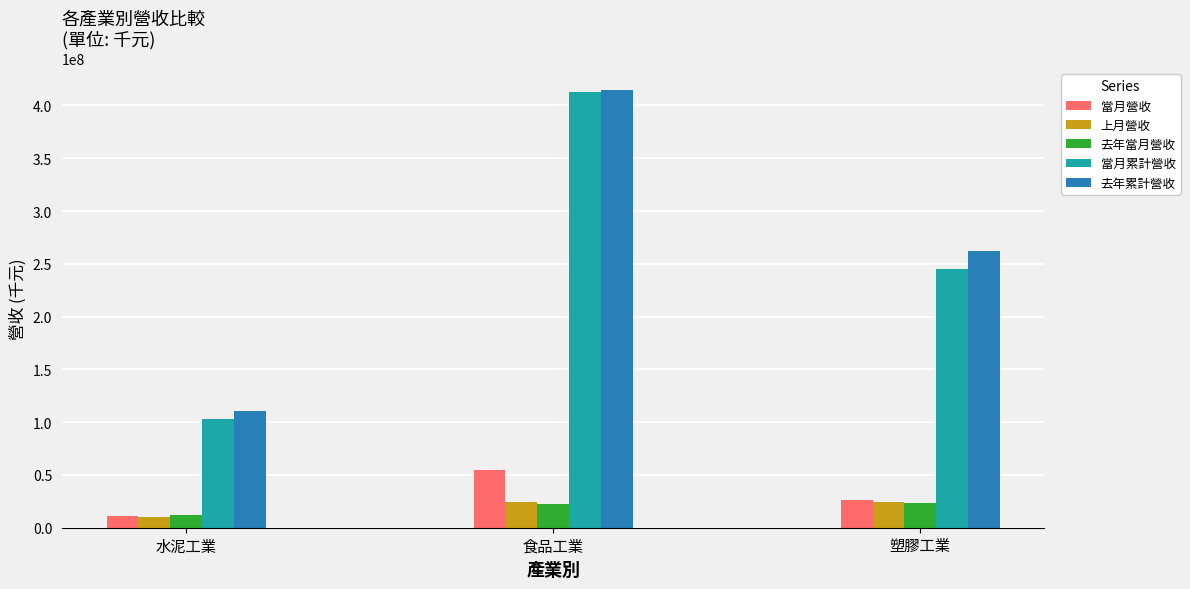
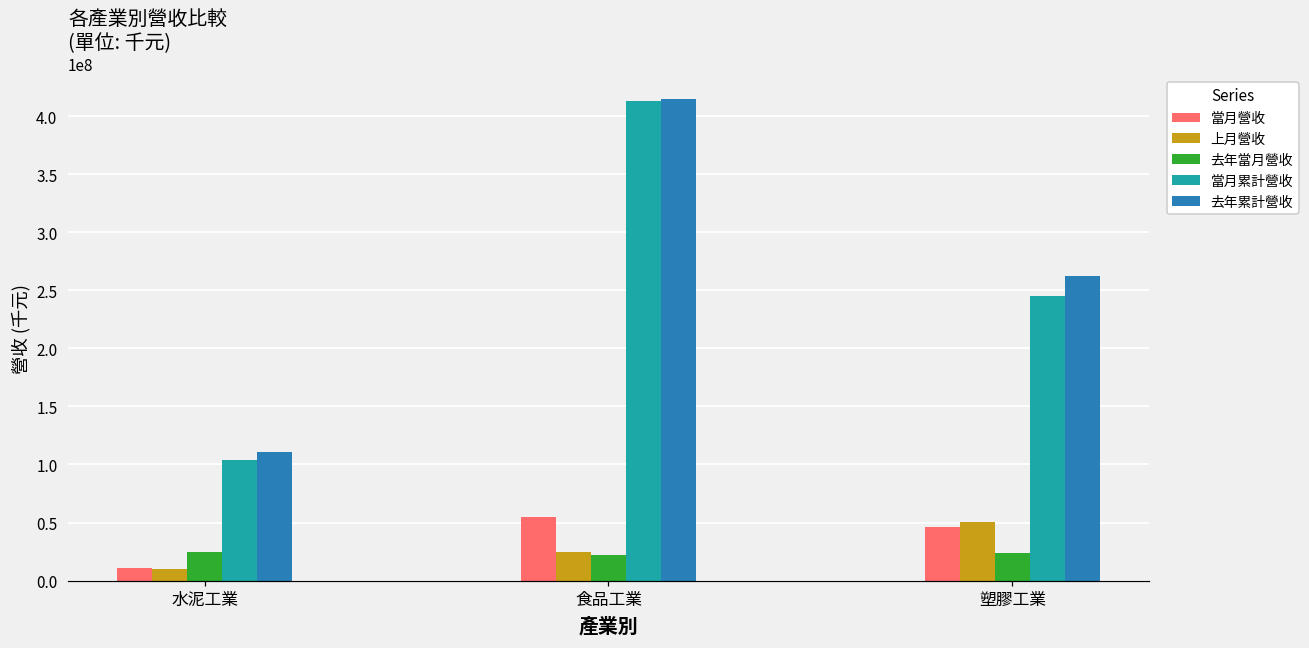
  {
    "當月營收": {
      "水泥工業": 11000000,
      "食品工業": 55000000,
-     "塑膠工業": 26000000
+     "塑膠工業": 46000000
    },
    "上月營收": {
      "水泥工業": 10000000,
      "食品工業": 25000000,
-     "塑膠工業": 25000000
+     "塑膠工業": 51000000
    },
    "去年當月營收": {
-     "水泥工業": 12000000,
+     "水泥工業": 25000000,
      "食品工業": 22000000,
      "塑膠工業": 24000000
    }
  }
